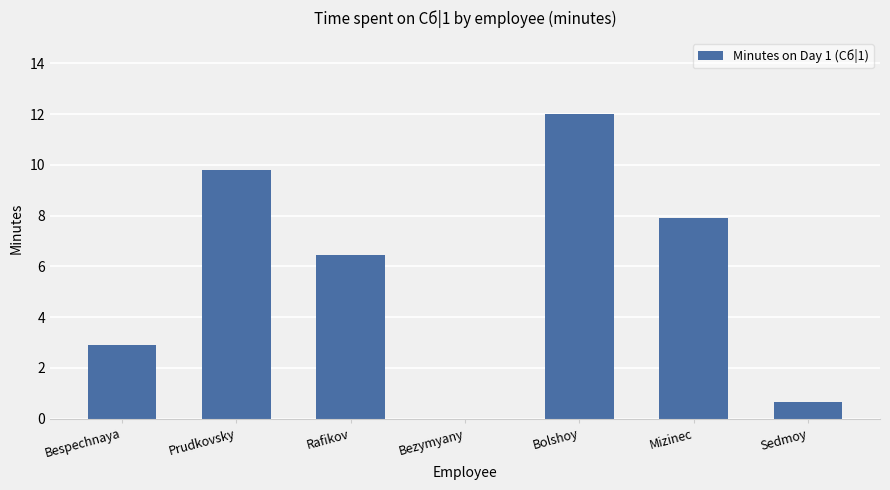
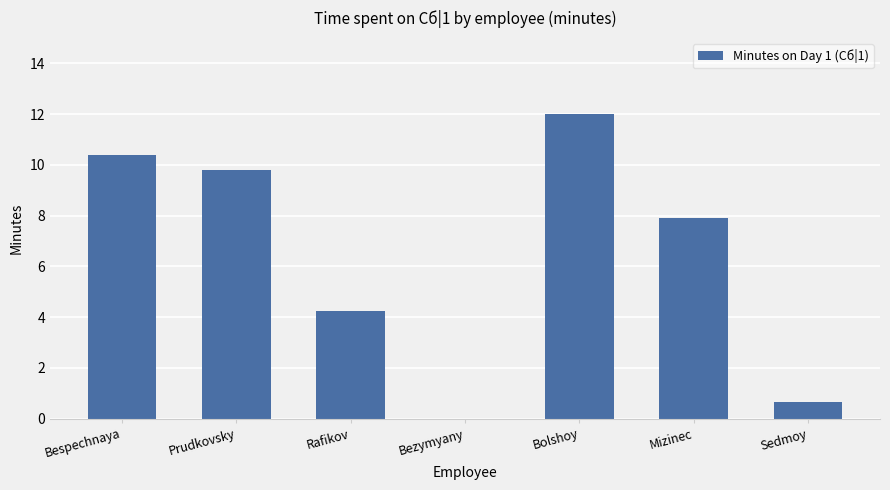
  {
-   "Bespechnaya": 2.9,
+   "Bespechnaya": 10.4,
    "Prudkovsky": 9.8,
-   "Rafikov": 6.5,
+   "Rafikov": 4.3,
    "Bezymyany": 0.0,
    "Bolshoy": 12.0,
    "Mizinec": 7.9,
    "Sedmoy": 0.7
  }
